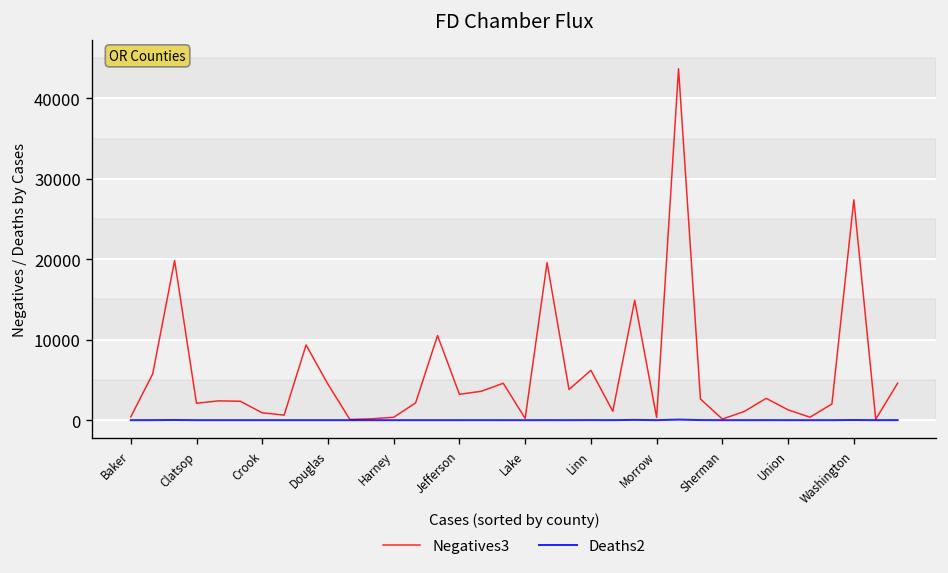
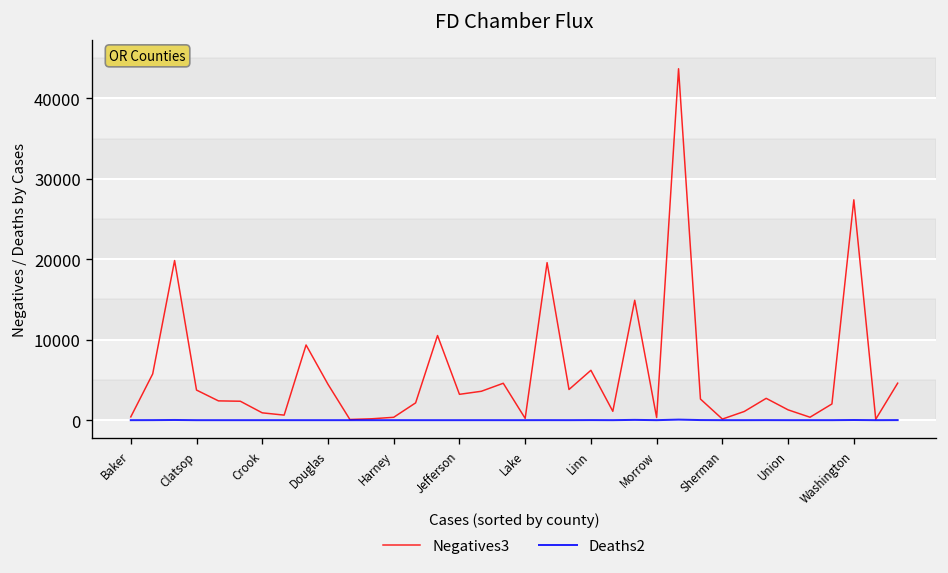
  {
    "Negatives3": {
      "Baker": 0,
-     "Clatsop": 2000,
+     "Clatsop": 4000,
      "Crook": 1000,
      "Douglas": 4000,
      "Jefferson": 3000,
      "Linn": 6000,
      "Union": 1000,
      "Washington": 27000
    },
    "Deaths2": {
      "Baker": 0,
      "Clatsop": 0,
      "Crook": 0,
      "Douglas": 0,
      "Jefferson": 0,
      "Linn": 0,
      "Union": 0,
      "Washington": 0
    }
  }
